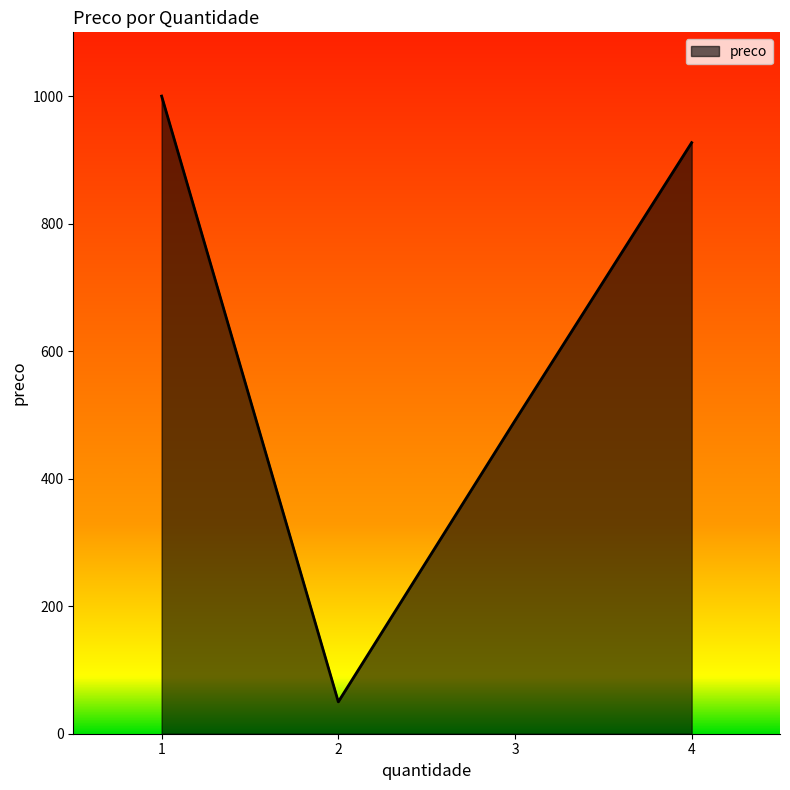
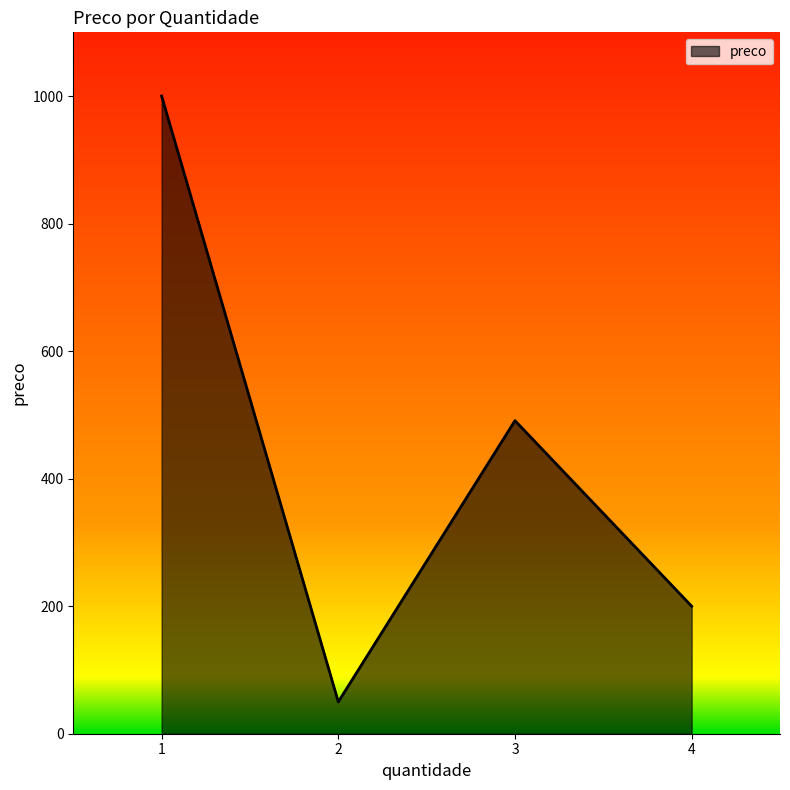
  {
    "1": 1000,
    "2": 50,
    "3": 490,
-   "4": 930
+   "4": 200
  }
